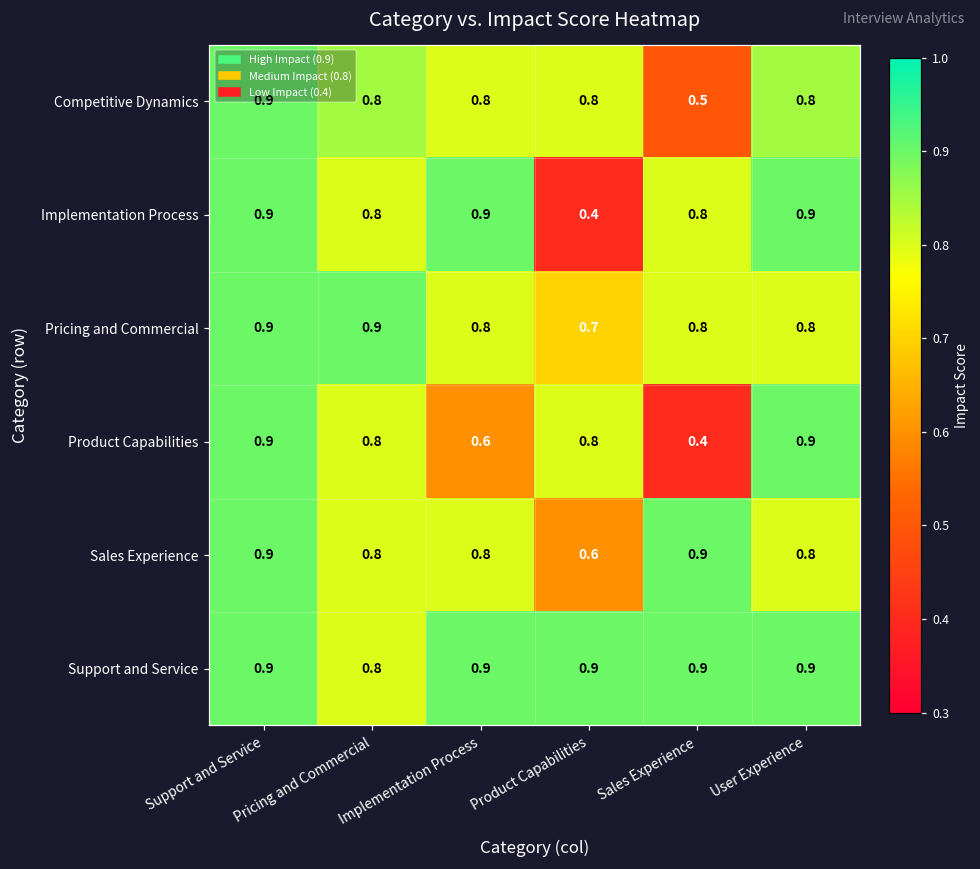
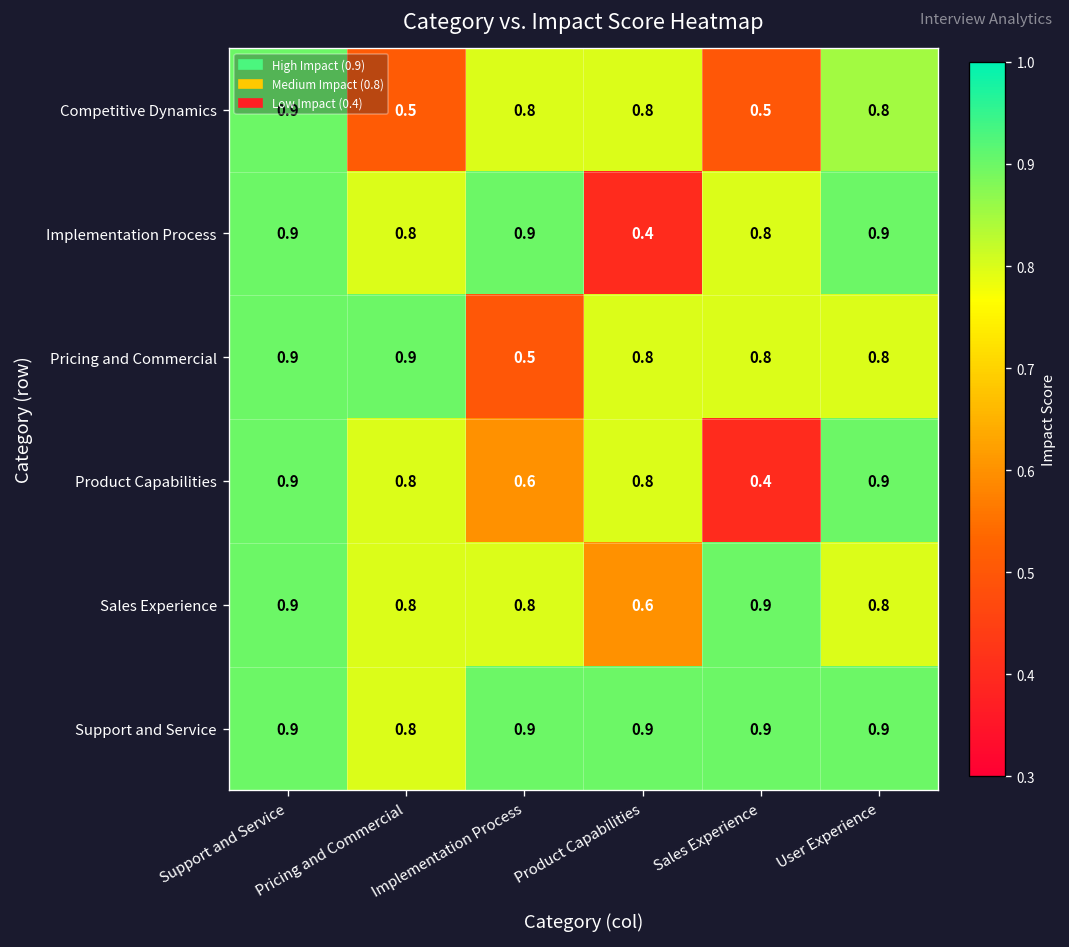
  {
    "Competitive Dynamics": {
-     "Pricing and Commercial": 0.8,
+     "Pricing and Commercial": 0.5,
      "Implementation Process": 0.8,
      "Product Capabilities": 0.8,
      "Sales Experience": 0.5,
      "User Experience": 0.8
    },
    "Implementation Process": {
      "Support and Service": 0.9,
      "Pricing and Commercial": 0.8,
      "Implementation Process": 0.9,
      "Product Capabilities": 0.4,
      "Sales Experience": 0.8,
      "User Experience": 0.9
    },
    "Pricing and Commercial": {
      "Support and Service": 0.9,
      "Pricing and Commercial": 0.9,
-     "Implementation Process": 0.8,
-     "Product Capabilities": 0.7,
+     "Implementation Process": 0.5,
+     "Product Capabilities": 0.8,
      "Sales Experience": 0.8,
      "User Experience": 0.8
    },
    "Product Capabilities": {
      "Support and Service": 0.9,
      "Pricing and Commercial": 0.8,
      "Implementation Process": 0.6,
      "Product Capabilities": 0.8,
      "Sales Experience": 0.4,
      "User Experience": 0.9
    },
    "Sales Experience": {
      "Support and Service": 0.9,
      "Pricing and Commercial": 0.8,
      "Implementation Process": 0.8,
      "Product Capabilities": 0.6,
      "Sales Experience": 0.9,
      "User Experience": 0.8
    },
    "Support and Service": {
      "Support and Service": 0.9,
      "Pricing and Commercial": 0.8,
      "Implementation Process": 0.9,
      "Product Capabilities": 0.9,
      "Sales Experience": 0.9,
      "User Experience": 0.9
    }
  }
